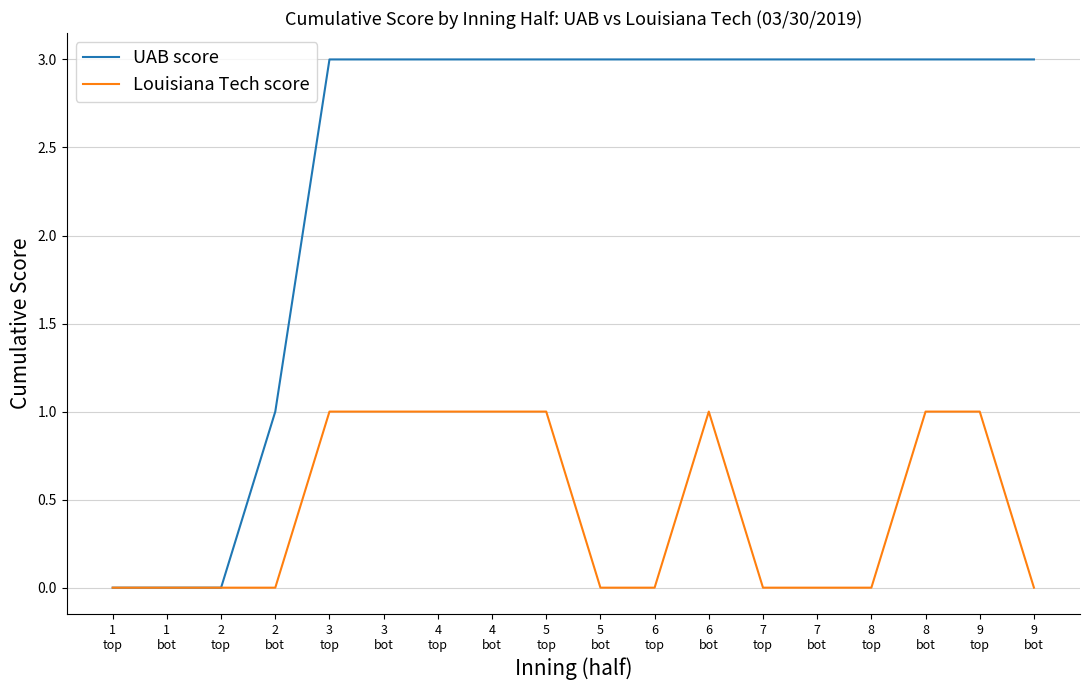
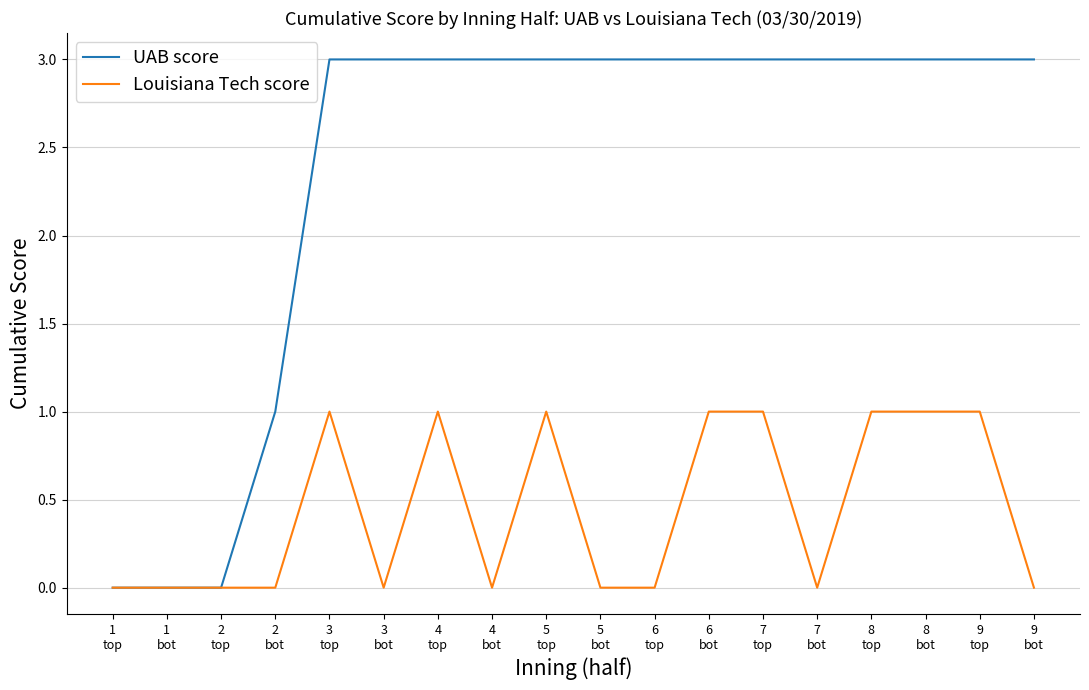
  {
    "UAB score": {
      "2 bot": 1,
      "3 top": 3,
      "3 bot": 3,
      "4 top": 3,
      "4 bot": 3,
      "5 top": 3,
      "5 bot": 3,
      "6 top": 3,
      "6 bot": 3,
      "7 top": 3,
      "7 bot": 3,
      "8 top": 3,
      "8 bot": 3,
      "9 top": 3,
      "9 bot": 3
    },
    "Louisiana Tech score": {
      "2 bot": 0,
      "3 top": 1,
-     "3 bot": 1,
+     "3 bot": 0,
      "4 top": 1,
-     "4 bot": 1,
+     "4 bot": 0,
      "5 top": 1,
      "5 bot": 0,
      "6 top": 0,
      "6 bot": 1,
-     "7 top": 0,
+     "7 top": 1,
      "7 bot": 0,
-     "8 top": 0,
+     "8 top": 1,
      "8 bot": 1,
      "9 top": 1,
      "9 bot": 0
    }
  }
